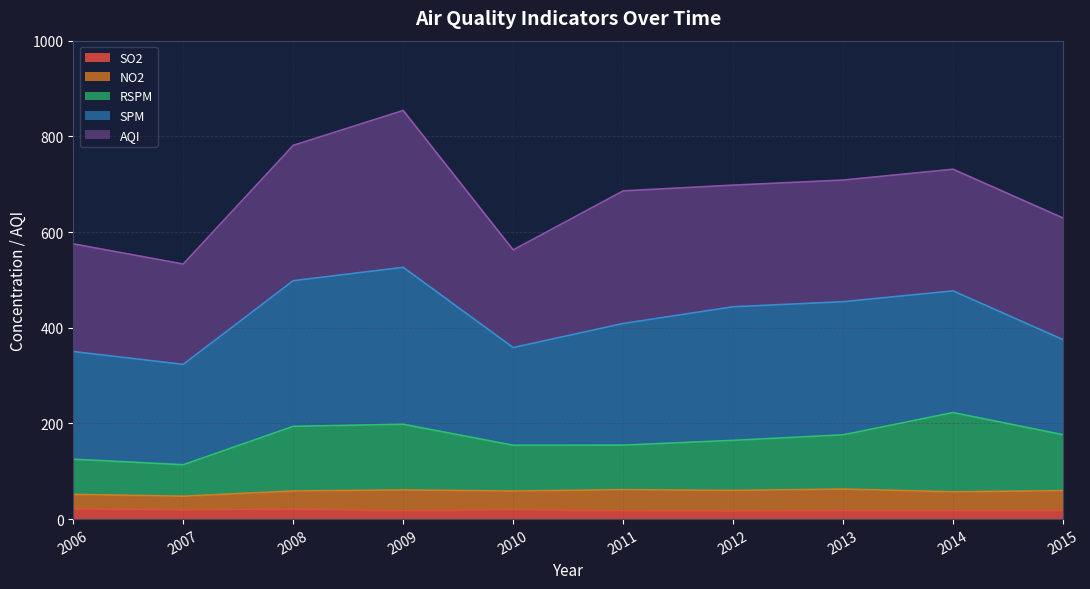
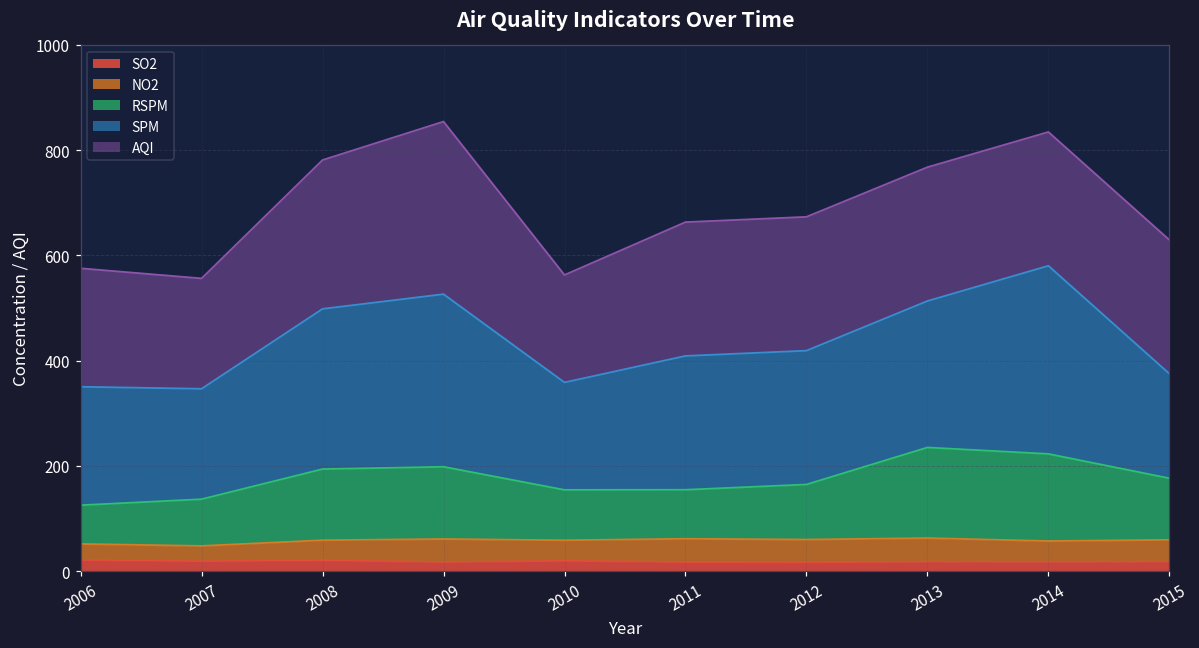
  {
    "RSPM": {
      "2006": 70,
-     "2007": 70,
+     "2007": 90,
      "2008": 140,
      "2009": 140,
      "2010": 100,
      "2011": 90,
      "2012": 100,
-     "2013": 110,
+     "2013": 170,
      "2014": 170,
      "2015": 120
    },
    "SPM": {
      "2006": 230,
      "2007": 210,
      "2008": 300,
      "2009": 330,
      "2010": 200,
      "2011": 250,
-     "2012": 280,
+     "2012": 250,
      "2013": 280,
-     "2014": 250,
+     "2014": 360,
      "2015": 200
    },
    "AQI": {
      "2006": 230,
      "2007": 210,
      "2008": 280,
      "2009": 330,
      "2010": 200,
-     "2011": 280,
+     "2011": 250,
      "2012": 250,
      "2013": 250,
      "2014": 250,
      "2015": 250
    }
  }
